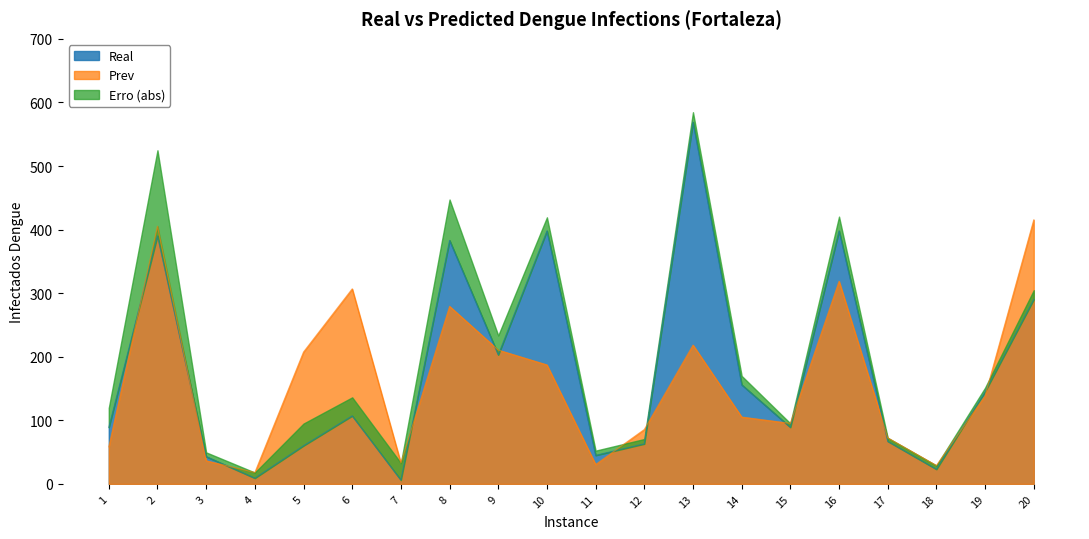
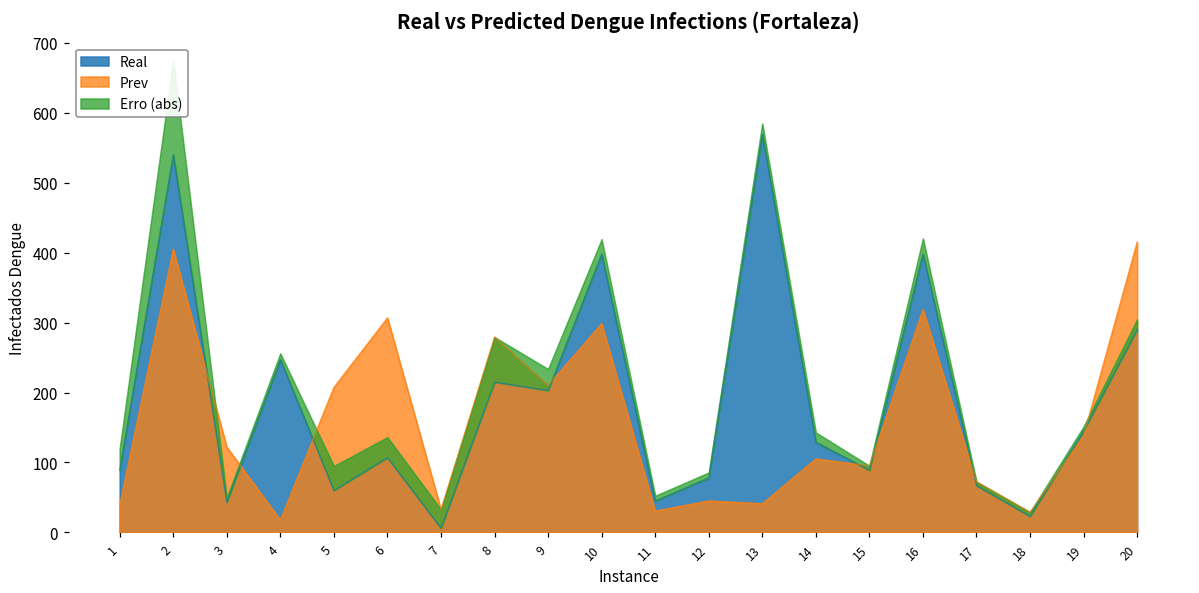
  {
    "Real": {
      "1": 90,
-     "2": 390,
+     "2": 540,
      "3": 40,
-     "4": 10,
+     "4": 250,
      "5": 60,
      "6": 110,
      "7": 10,
-     "8": 380,
+     "8": 220,
      "9": 200,
      "10": 400,
      "11": 50,
-     "12": 60,
+     "12": 80,
      "13": 570,
-     "14": 160,
+     "14": 130,
      "15": 90,
      "16": 400,
      "17": 70,
      "18": 20,
      "19": 150,
      "20": 290
    },
    "Prev": {
-     "1": 60,
+     "1": 40,
      "2": 410,
-     "3": 40,
+     "3": 120,
      "5": 210,
      "6": 310,
      "9": 210,
-     "10": 190,
+     "10": 300,
      "11": 30,
-     "12": 90,
-     "13": 220,
+     "12": 50,
+     "13": 40,
      "14": 110,
      "16": 320,
      "19": 140,
      "20": 420
    },
    "Erro (abs)": {
      "1": 30,
      "3": 10,
      "5": 30,
      "6": 30,
      "9": 30,
      "10": 20,
      "11": 10,
      "12": 10,
      "13": 20,
      "14": 10,
      "16": 20,
      "19": 10,
      "20": 10
    }
  }
